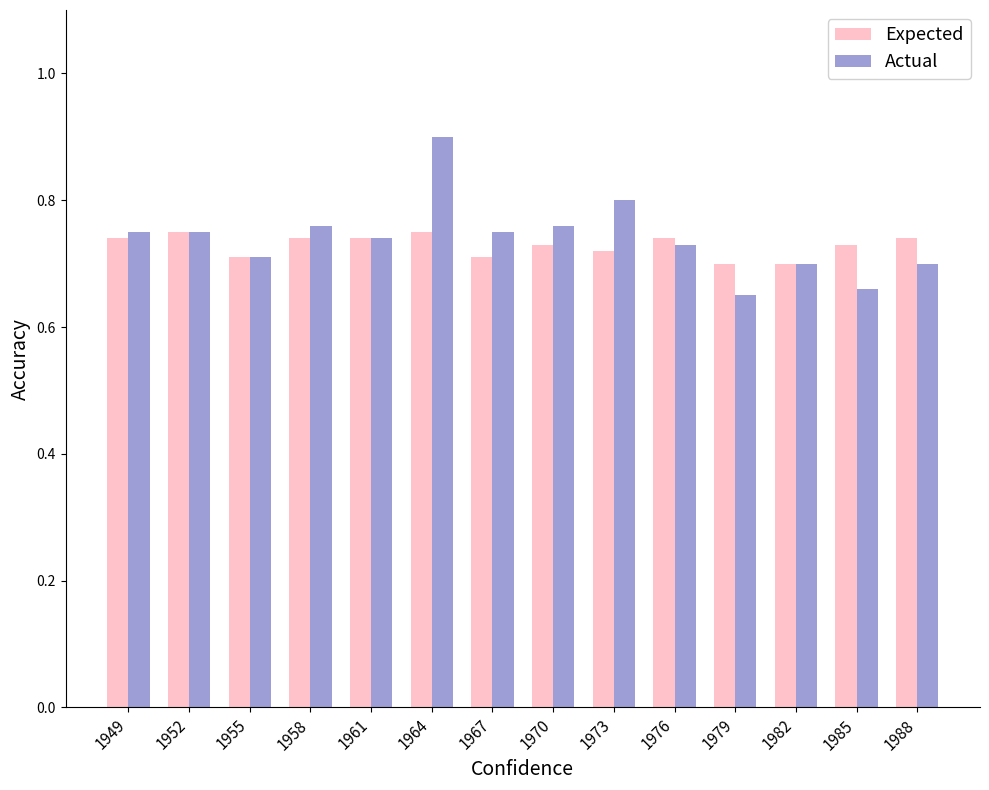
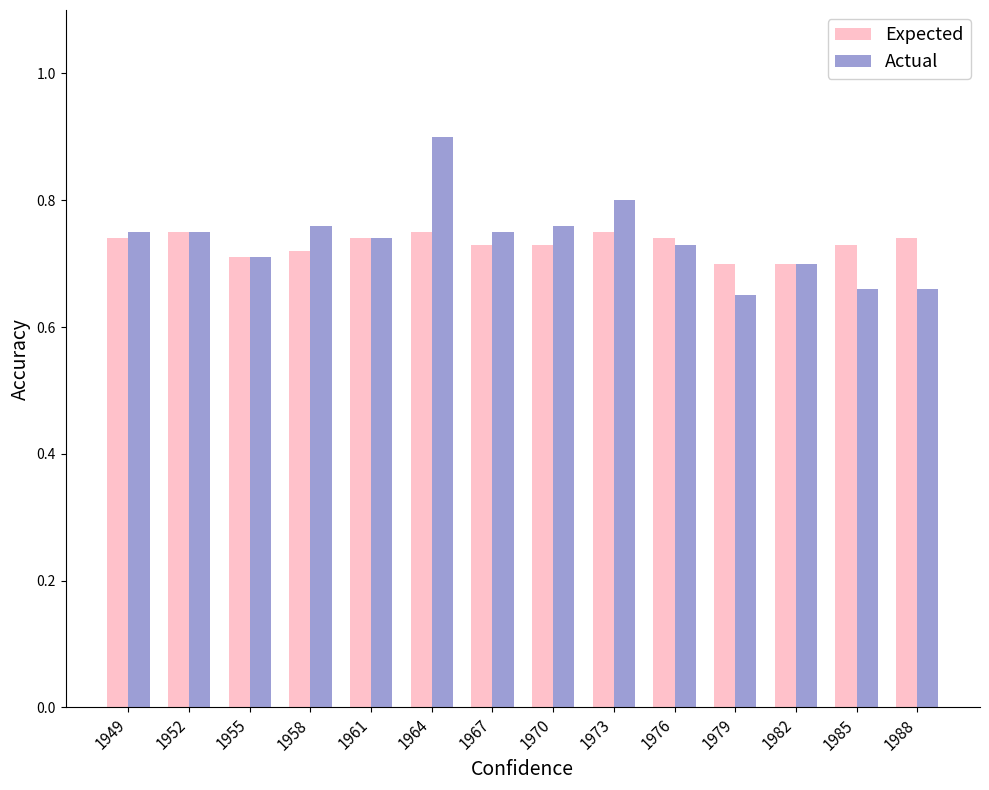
  {
    "Expected": {
      "1949": 0.74,
      "1952": 0.75,
      "1955": 0.71,
-     "1958": 0.74,
+     "1958": 0.72,
      "1961": 0.74,
      "1964": 0.75,
-     "1967": 0.71,
+     "1967": 0.73,
      "1970": 0.73,
-     "1973": 0.72,
+     "1973": 0.75,
      "1976": 0.74,
      "1979": 0.70,
      "1982": 0.70,
      "1985": 0.73,
      "1988": 0.74
    },
    "Actual": {
      "1949": 0.75,
      "1952": 0.75,
      "1955": 0.71,
      "1958": 0.76,
      "1961": 0.74,
      "1964": 0.90,
      "1967": 0.75,
      "1970": 0.76,
      "1973": 0.80,
      "1976": 0.73,
      "1979": 0.65,
      "1982": 0.70,
      "1985": 0.66,
-     "1988": 0.70
+     "1988": 0.66
    }
  }
